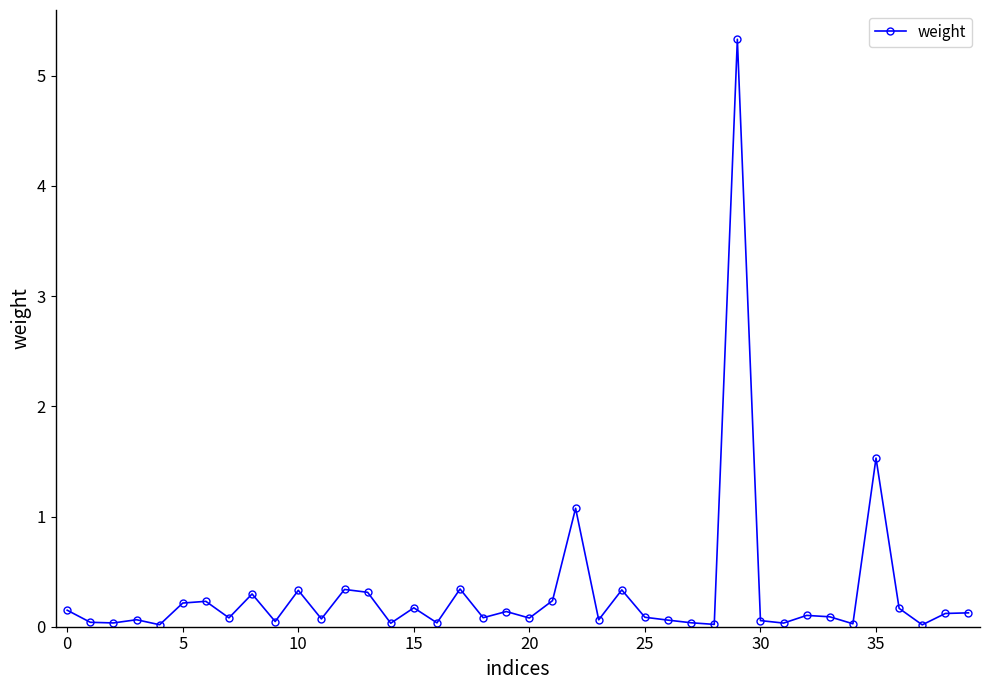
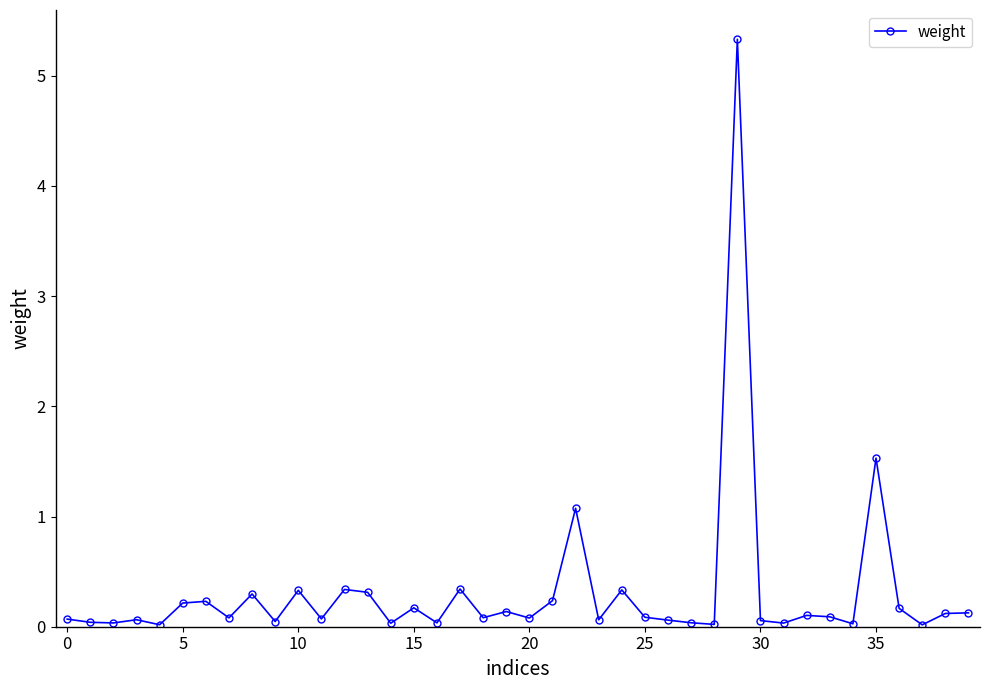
  {
-   "0": 0.15,
+   "0": 0.07,
    "5": 0.21,
    "10": 0.33,
    "15": 0.17,
    "20": 0.08,
    "25": 0.09,
    "30": 0.06,
    "35": 1.53
  }
